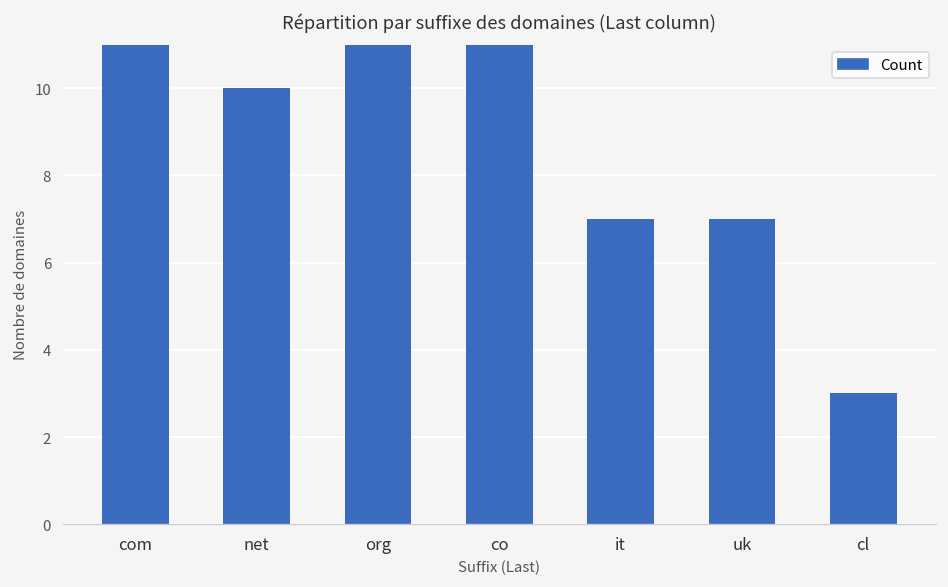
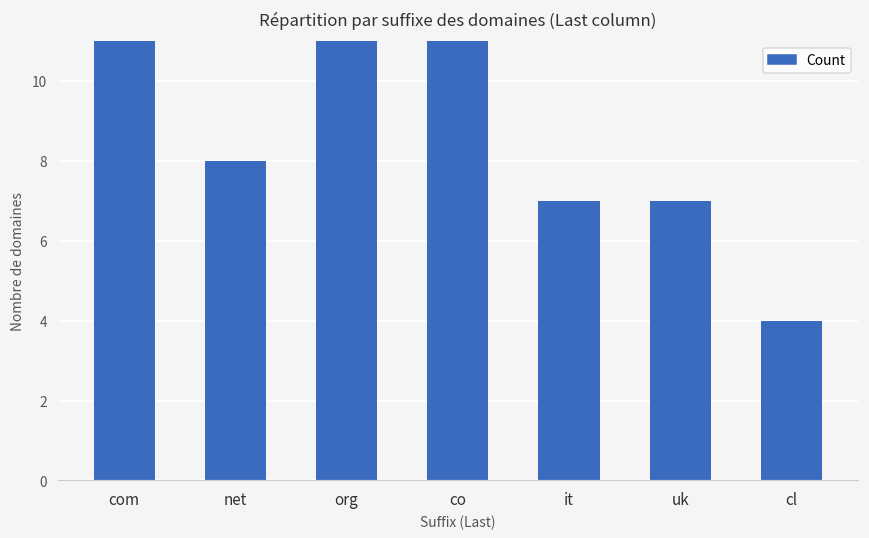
  {
-   "net": 10,
+   "net": 8,
    "it": 7,
    "uk": 7,
-   "cl": 3
+   "cl": 4
  }
